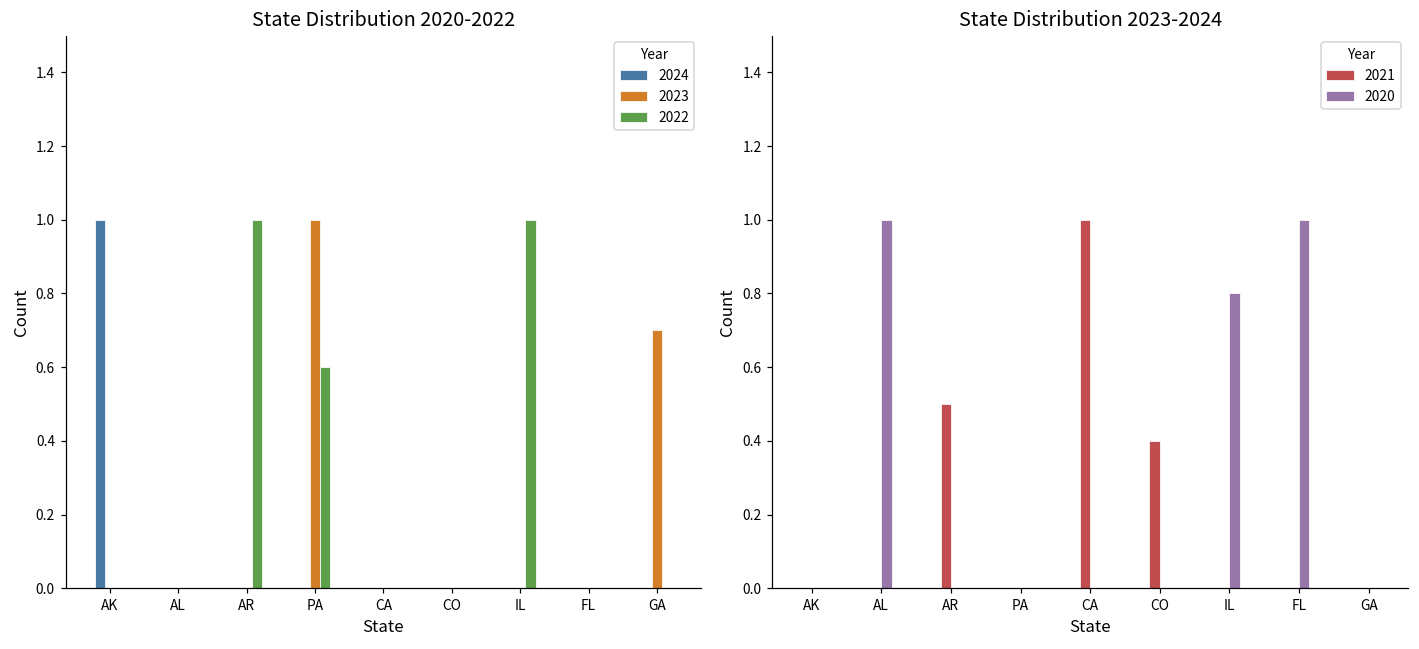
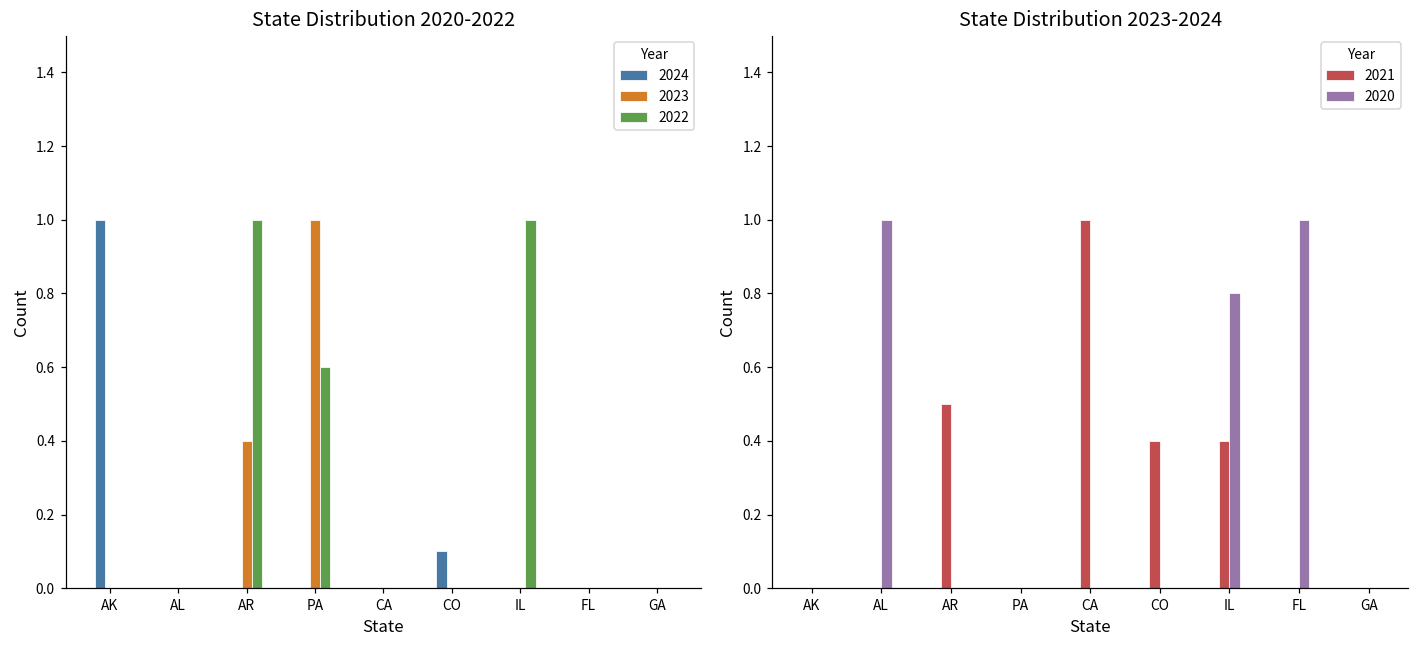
  {
    "State Distribution 2020-2022": {
      "2024": {
        "AK": 1.0,
        "AL": 0.0,
        "AR": 0.0,
        "PA": 0.0,
        "CA": 0.0,
-       "CO": 0.0,
+       "CO": 0.1,
        "IL": 0.0,
        "FL": 0.0,
        "GA": 0.0
      },
      "2023": {
        "AK": 0.0,
        "AL": 0.0,
-       "AR": 0.0,
+       "AR": 0.4,
        "PA": 1.0,
        "CA": 0.0,
        "CO": 0.0,
        "IL": 0.0,
        "FL": 0.0,
-       "GA": 0.7
+       "GA": 0.0
      },
      "2022": {
        "AK": 0.0,
        "AL": 0.0,
        "AR": 1.0,
        "PA": 0.6,
        "CA": 0.0,
        "CO": 0.0,
        "IL": 1.0,
        "FL": 0.0,
        "GA": 0.0
      }
    },
    "State Distribution 2023-2024": {
      "2021": {
        "AK": 0.0,
        "AL": 0.0,
        "AR": 0.5,
        "PA": 0.0,
        "CA": 1.0,
        "CO": 0.4,
-       "IL": 0.0,
+       "IL": 0.4,
        "FL": 0.0,
        "GA": 0.0
      },
      "2020": {
        "AK": 0.0,
        "AL": 1.0,
        "AR": 0.0,
        "PA": 0.0,
        "CA": 0.0,
        "CO": 0.0,
        "IL": 0.8,
        "FL": 1.0,
        "GA": 0.0
      }
    }
  }
